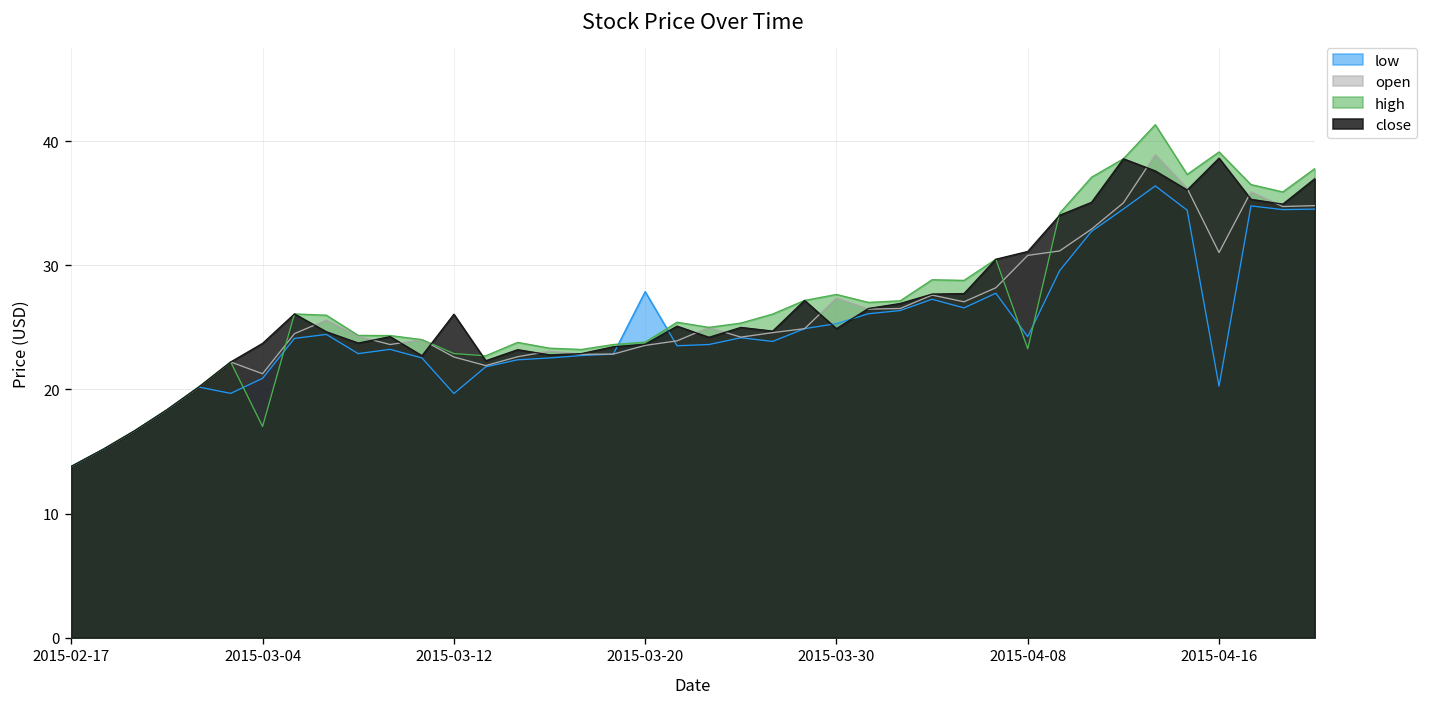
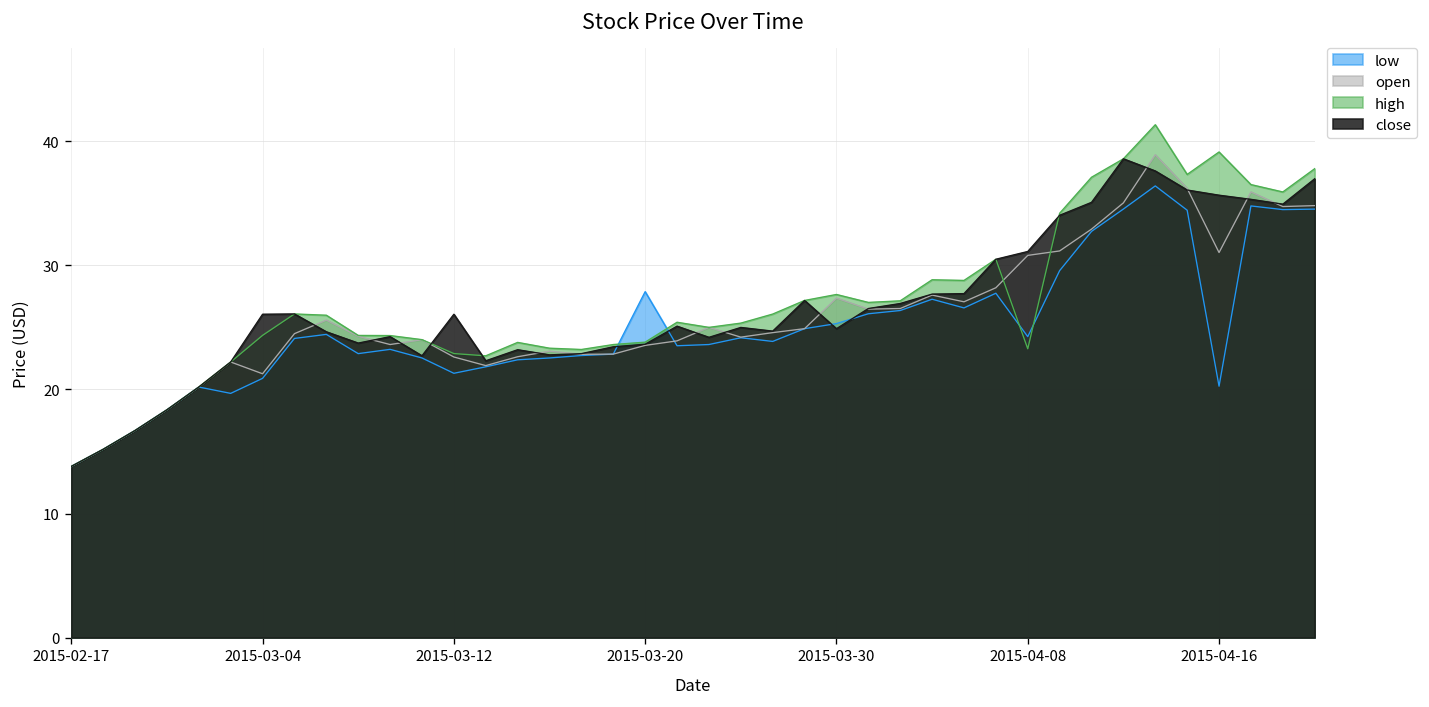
  {
    "low": {
      "2015-03-04": 20.9,
-     "2015-03-12": 19.7,
+     "2015-03-12": 21.3,
      "2015-03-20": 27.9,
      "2015-03-30": 25.3,
      "2015-04-08": 24.3,
      "2015-04-16": 20.3
    },
    "open": {
      "2015-03-04": 21.3,
      "2015-03-12": 22.6,
      "2015-03-30": 27.4,
      "2015-04-08": 30.8,
      "2015-04-16": 31.0
    },
    "high": {
-     "2015-03-04": 17.0,
+     "2015-03-04": 24.4,
      "2015-03-12": 22.9,
      "2015-03-30": 27.7,
      "2015-04-08": 23.3,
      "2015-04-16": 39.1
    },
    "close": {
-     "2015-03-04": 23.7,
+     "2015-03-04": 26.1,
      "2015-03-12": 26.1,
      "2015-03-30": 24.9,
      "2015-04-08": 31.1,
-     "2015-04-16": 38.6
+     "2015-04-16": 35.7
    }
  }
